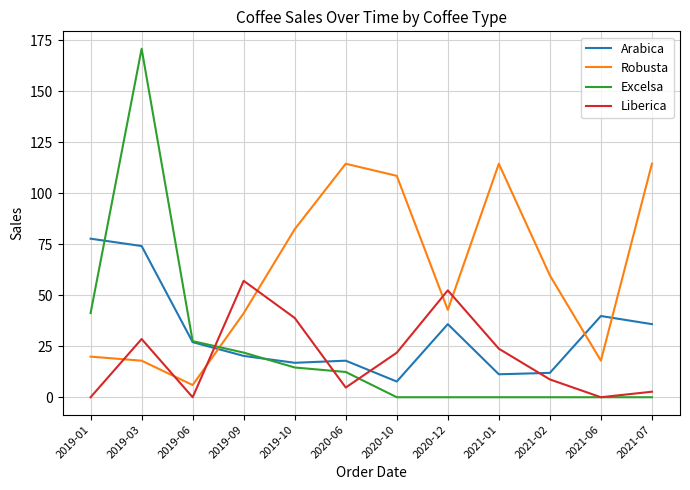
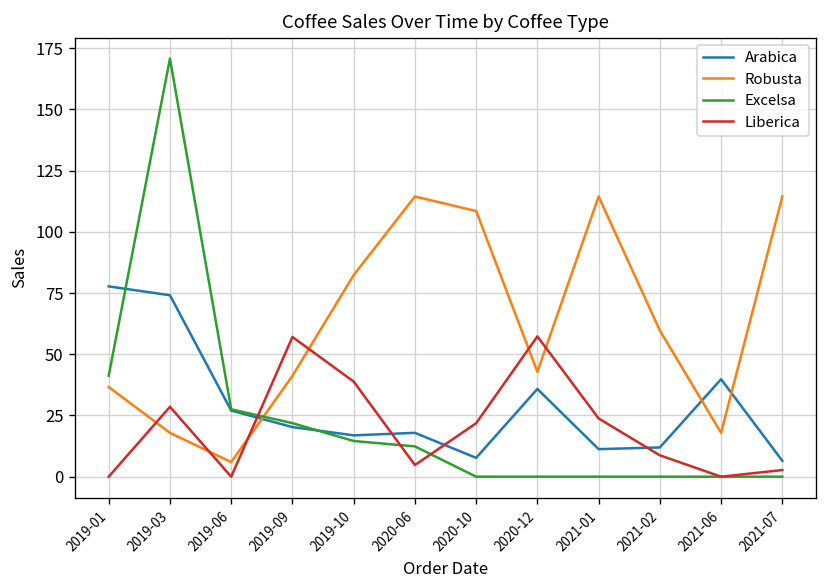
  {
    "Arabica": {
      "2019-01": 78,
      "2019-03": 74,
      "2019-09": 20,
      "2019-10": 17,
      "2020-06": 18,
      "2020-10": 8,
      "2020-12": 36,
      "2021-01": 11,
      "2021-02": 12,
      "2021-06": 40,
-     "2021-07": 36
+     "2021-07": 6
    },
    "Robusta": {
-     "2019-01": 20,
+     "2019-01": 37,
      "2019-03": 18,
      "2019-06": 6,
      "2019-09": 41,
      "2019-10": 82,
      "2020-06": 114,
      "2020-10": 108,
      "2020-12": 43,
      "2021-01": 114,
      "2021-02": 60,
      "2021-06": 18,
      "2021-07": 114
    },
    "Excelsa": {
      "2019-01": 41,
      "2019-03": 171,
      "2019-09": 22,
      "2019-10": 15,
      "2020-06": 12,
      "2020-10": 0,
      "2020-12": 0,
      "2021-01": 0,
      "2021-02": 0,
      "2021-07": 0
    },
    "Liberica": {
      "2019-01": 0,
      "2019-03": 29,
      "2019-06": 0,
      "2019-09": 57,
      "2019-10": 39,
      "2020-06": 5,
      "2020-10": 22,
-     "2020-12": 52,
+     "2020-12": 57,
      "2021-01": 24,
      "2021-02": 9,
      "2021-07": 3
    }
  }
